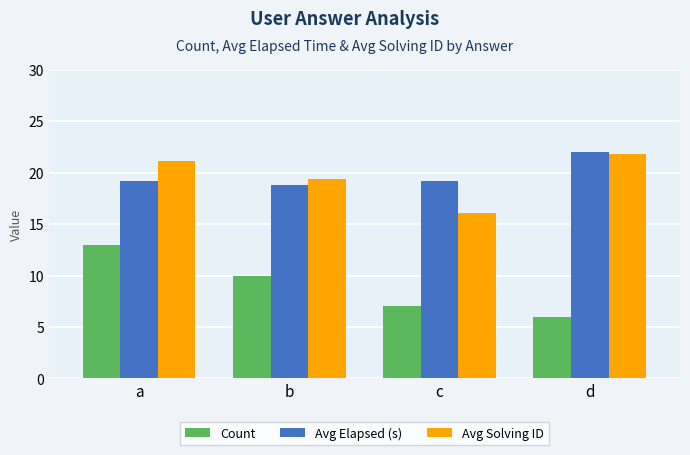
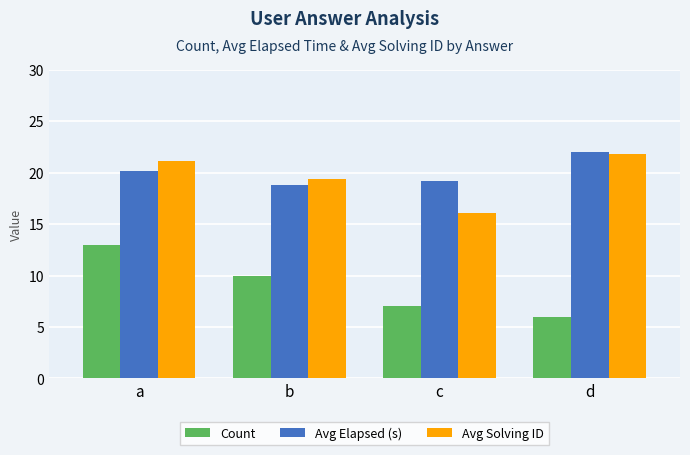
  {
    "Count": {
      "a": 13.0,
      "b": 10.0,
      "c": 7.0,
      "d": 6.0
    },
    "Avg Elapsed (s)": {
-     "a": 19.2,
+     "a": 20.1,
      "b": 18.8,
      "c": 19.1,
      "d": 22.0
    },
    "Avg Solving ID": {
      "a": 21.1,
      "b": 19.4,
      "c": 16.1,
      "d": 21.8
    }
  }
